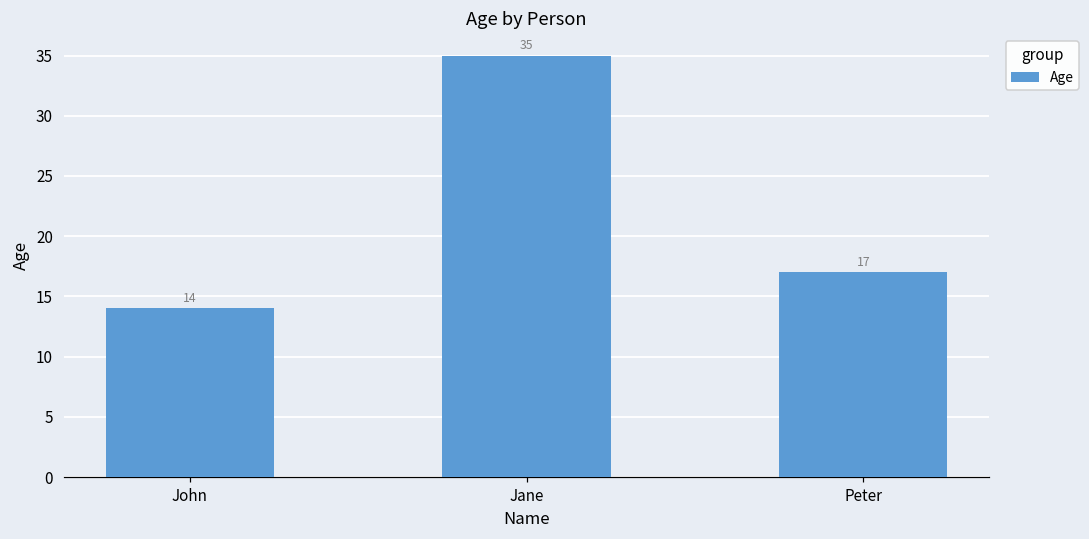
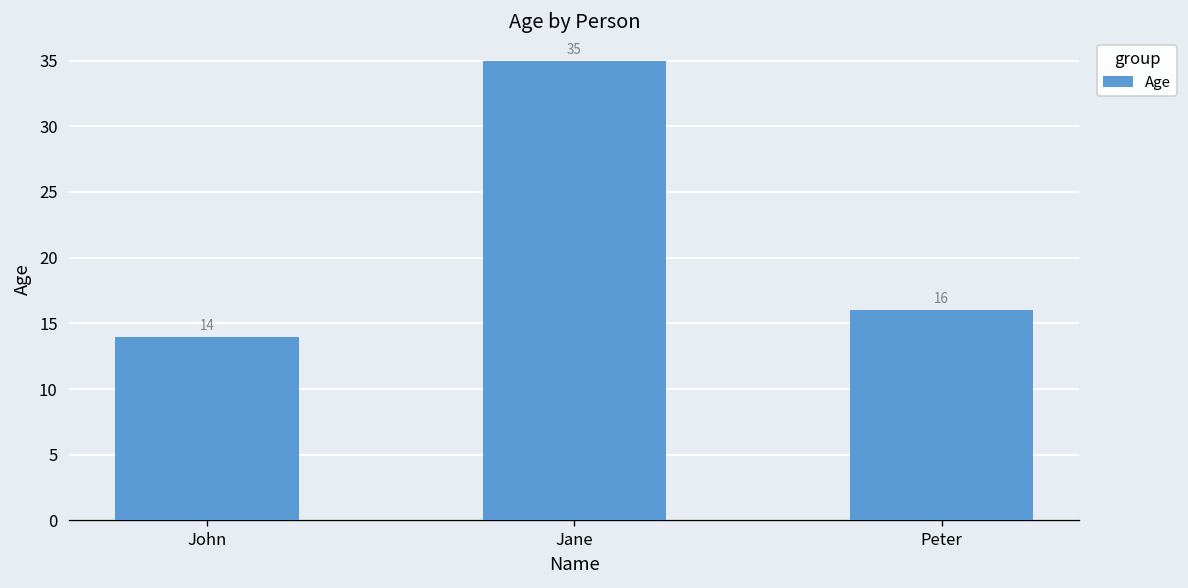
  {
    "John": 14,
    "Jane": 35,
-   "Peter": 17
+   "Peter": 16
  }
